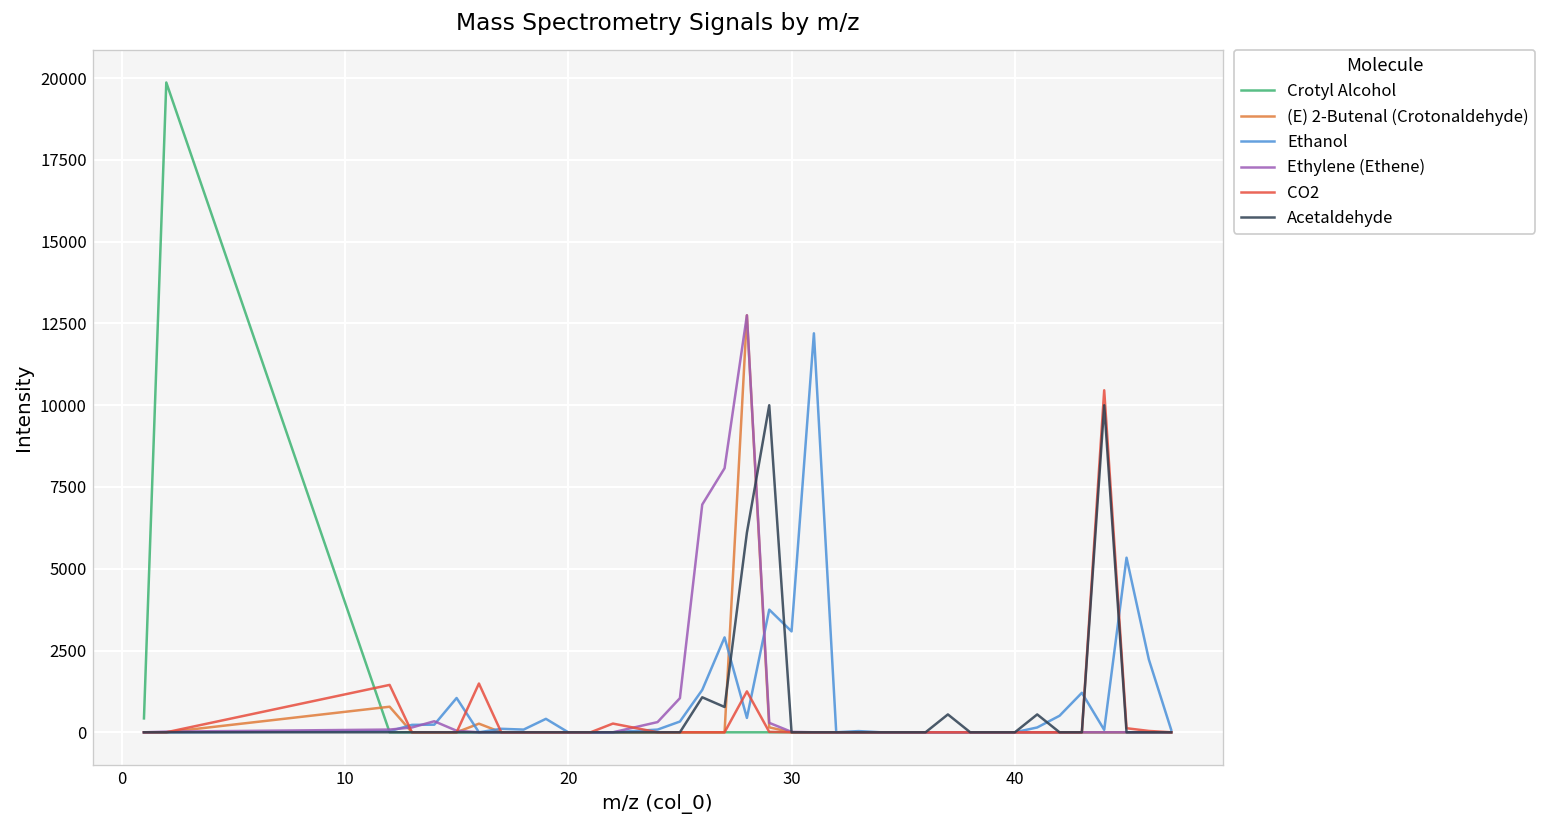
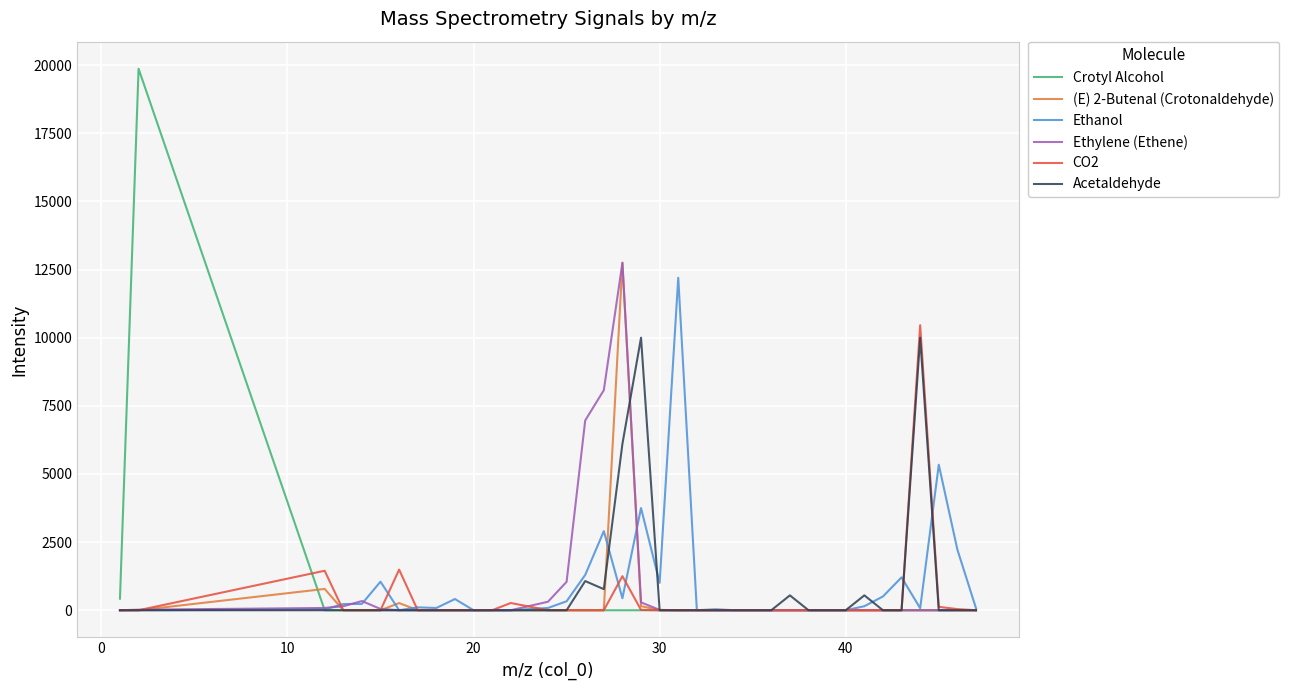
  {
    "Ethanol": {
-     "30": 3100
+     "30": 1000
    }
  }
